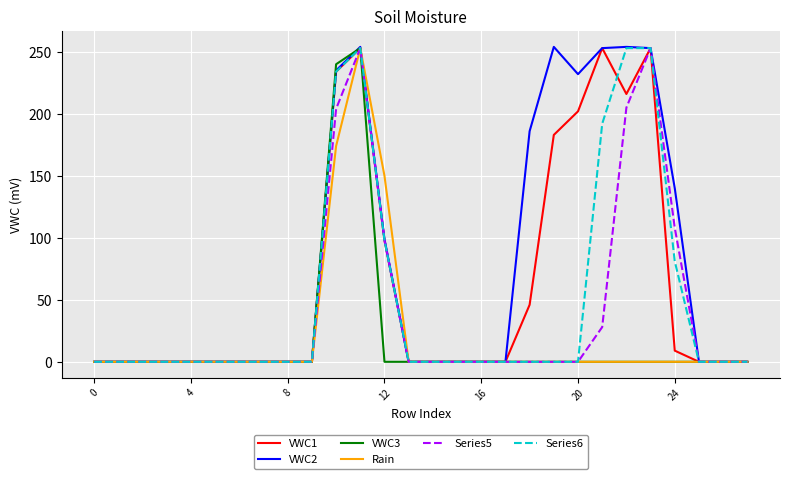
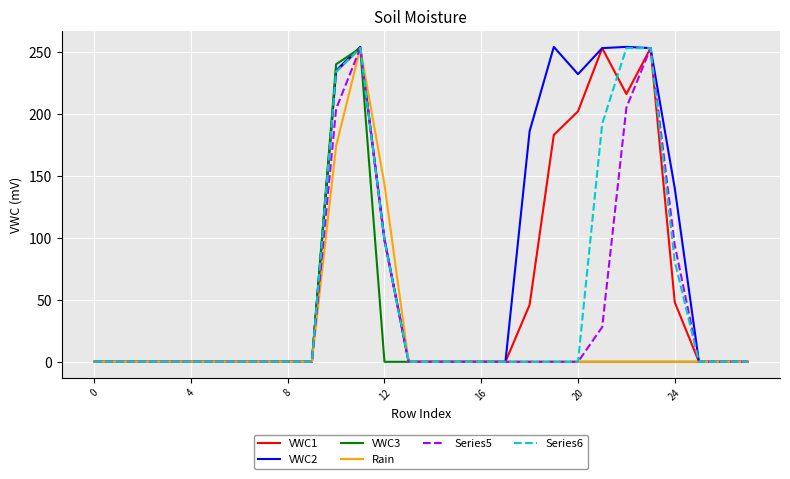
  {
    "VWC1": {
      "20": 202,
-     "24": 9
+     "24": 48
    },
    "VWC2": {
      "20": 232,
      "24": 140
    },
    "VWC3": {
      "12": 0
    },
    "Rain": {
-     "12": 150
+     "12": 143
    },
    "Series5": {
-     "24": 108
+     "24": 94
    },
    "Series6": {
      "24": 81
    }
  }
